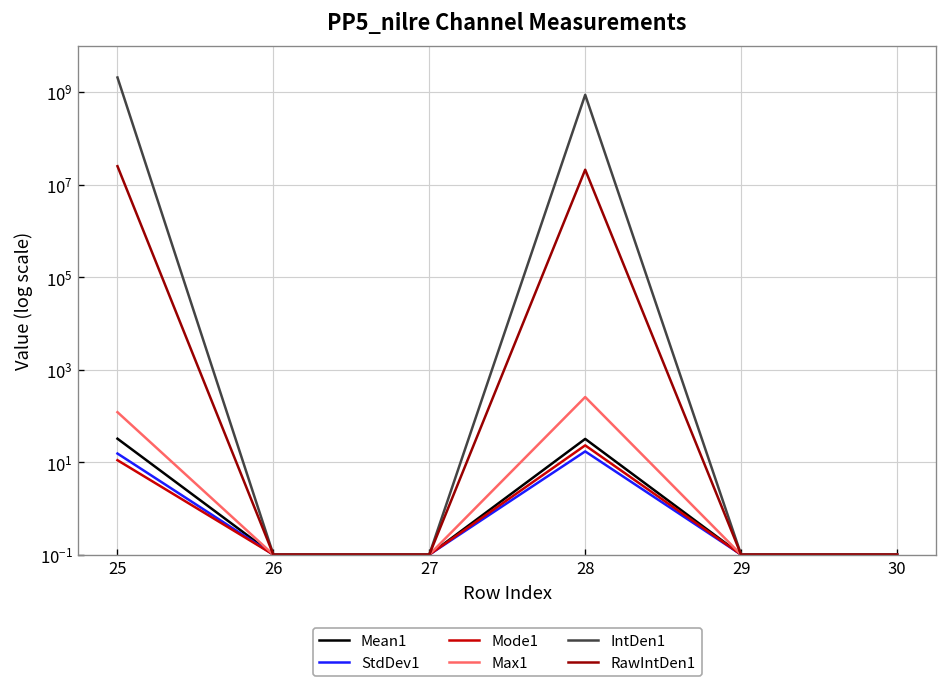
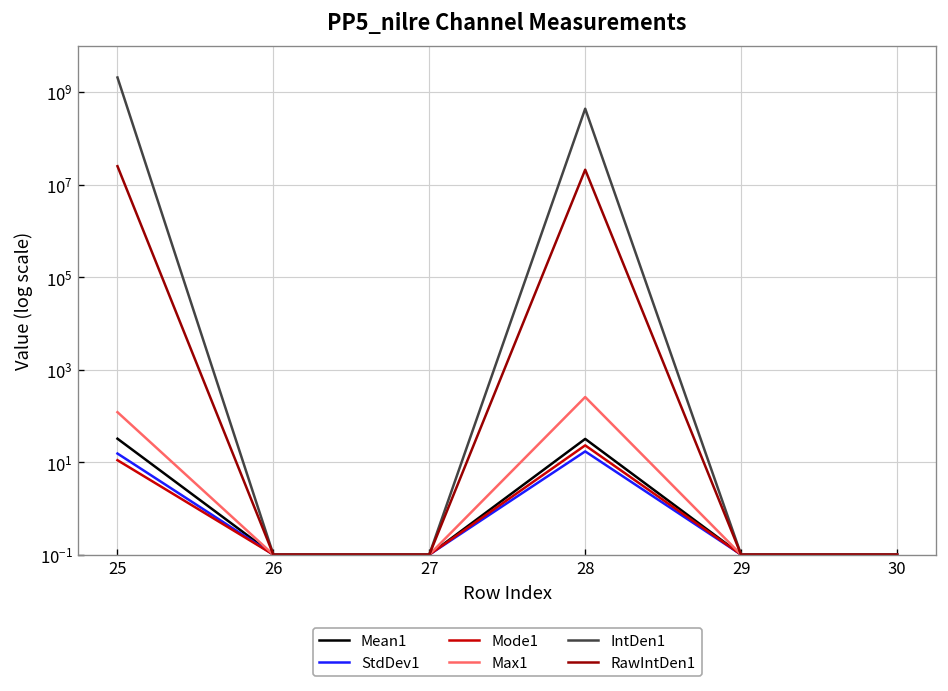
  {
    "Mean1": {
      "25": 30,
      "28": 30
    },
    "StdDev1": {
      "25": 15,
      "28": 20
    },
    "Max1": {
      "25": 120,
      "28": 300
    },
    "IntDen1": {
      "25": 2000000000,
-     "28": 900000000
+     "28": 400000000
    }
  }
